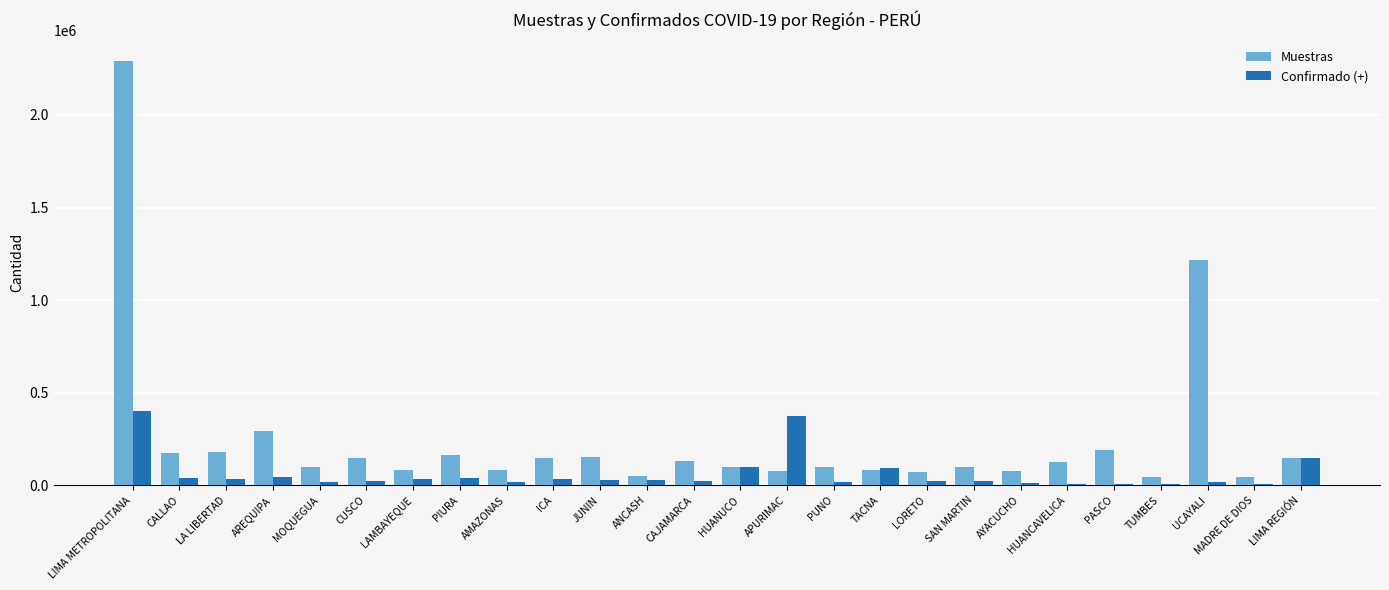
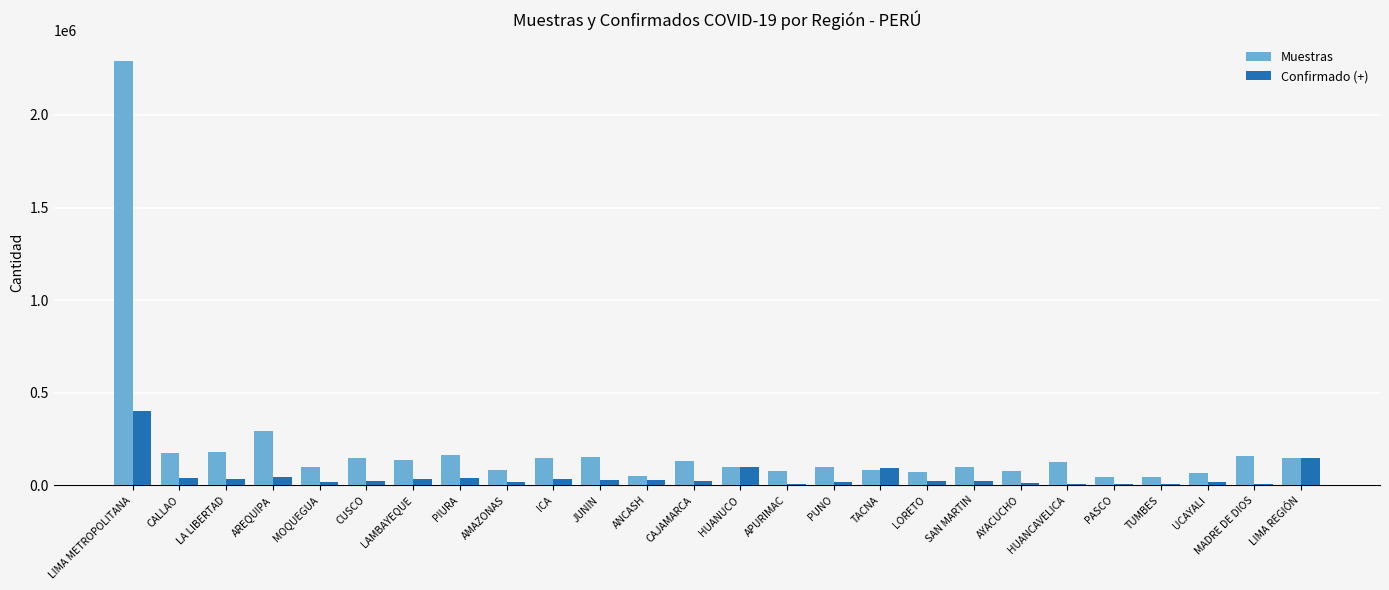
  {
    "Muestras": {
      "LIMA METROPOLITANA": 2290000,
      "CALLAO": 170000,
      "LA LIBERTAD": 180000,
      "AREQUIPA": 290000,
      "MOQUEGUA": 100000,
      "CUSCO": 150000,
-     "LAMBAYEQUE": 80000,
+     "LAMBAYEQUE": 140000,
      "PIURA": 160000,
      "AMAZONAS": 80000,
      "ICA": 150000,
      "JUNIN": 150000,
      "ANCASH": 50000,
      "CAJAMARCA": 130000,
      "HUANUCO": 100000,
      "APURIMAC": 80000,
      "PUNO": 100000,
      "TACNA": 80000,
      "LORETO": 70000,
      "SAN MARTIN": 100000,
      "AYACUCHO": 80000,
      "HUANCAVELICA": 130000,
-     "PASCO": 190000,
+     "PASCO": 50000,
      "TUMBES": 40000,
-     "UCAYALI": 1210000,
-     "MADRE DE DIOS": 40000,
+     "UCAYALI": 60000,
+     "MADRE DE DIOS": 160000,
      "LIMA REGIÓN": 150000
    },
    "Confirmado (+)": {
      "LIMA METROPOLITANA": 400000,
      "CALLAO": 40000,
      "LA LIBERTAD": 40000,
      "AREQUIPA": 50000,
      "MOQUEGUA": 20000,
      "CUSCO": 20000,
      "LAMBAYEQUE": 30000,
      "PIURA": 40000,
      "AMAZONAS": 20000,
      "ICA": 30000,
      "JUNIN": 30000,
      "ANCASH": 30000,
      "CAJAMARCA": 20000,
      "HUANUCO": 100000,
-     "APURIMAC": 370000,
+     "APURIMAC": 10000,
      "PUNO": 20000,
      "TACNA": 90000,
      "LORETO": 30000,
      "SAN MARTIN": 20000,
      "AYACUCHO": 10000,
      "UCAYALI": 20000,
      "LIMA REGIÓN": 150000
    }
  }
